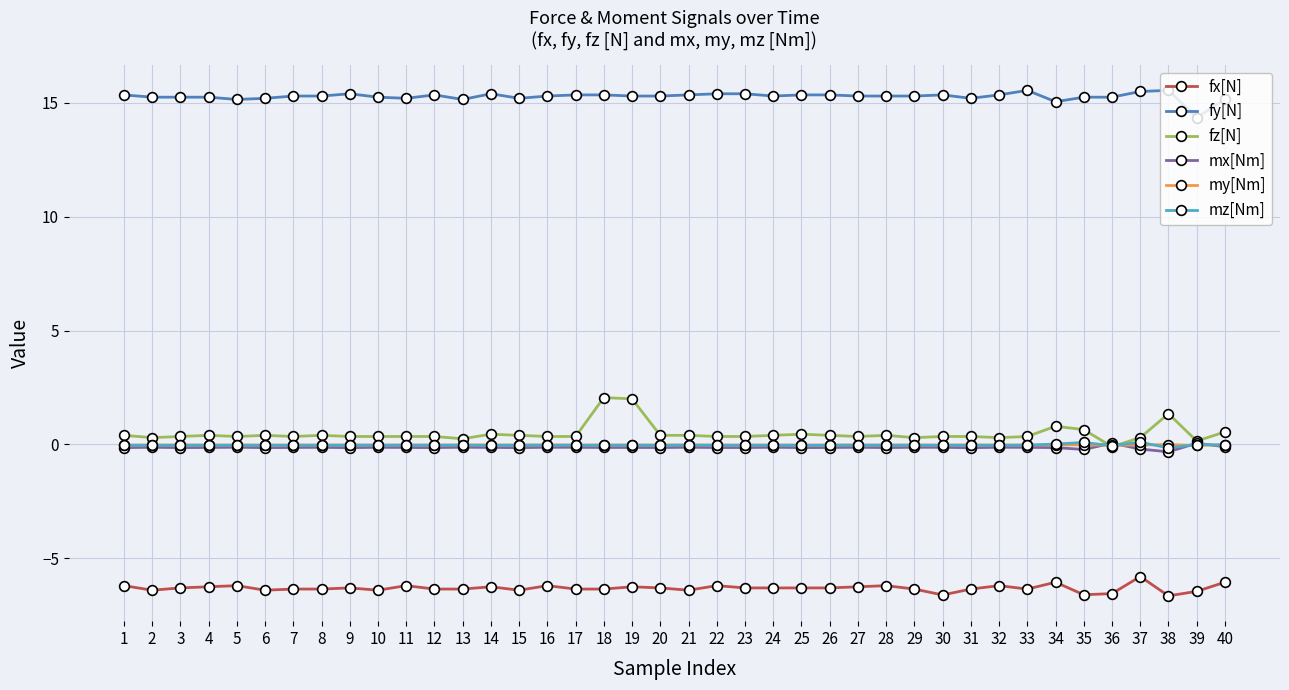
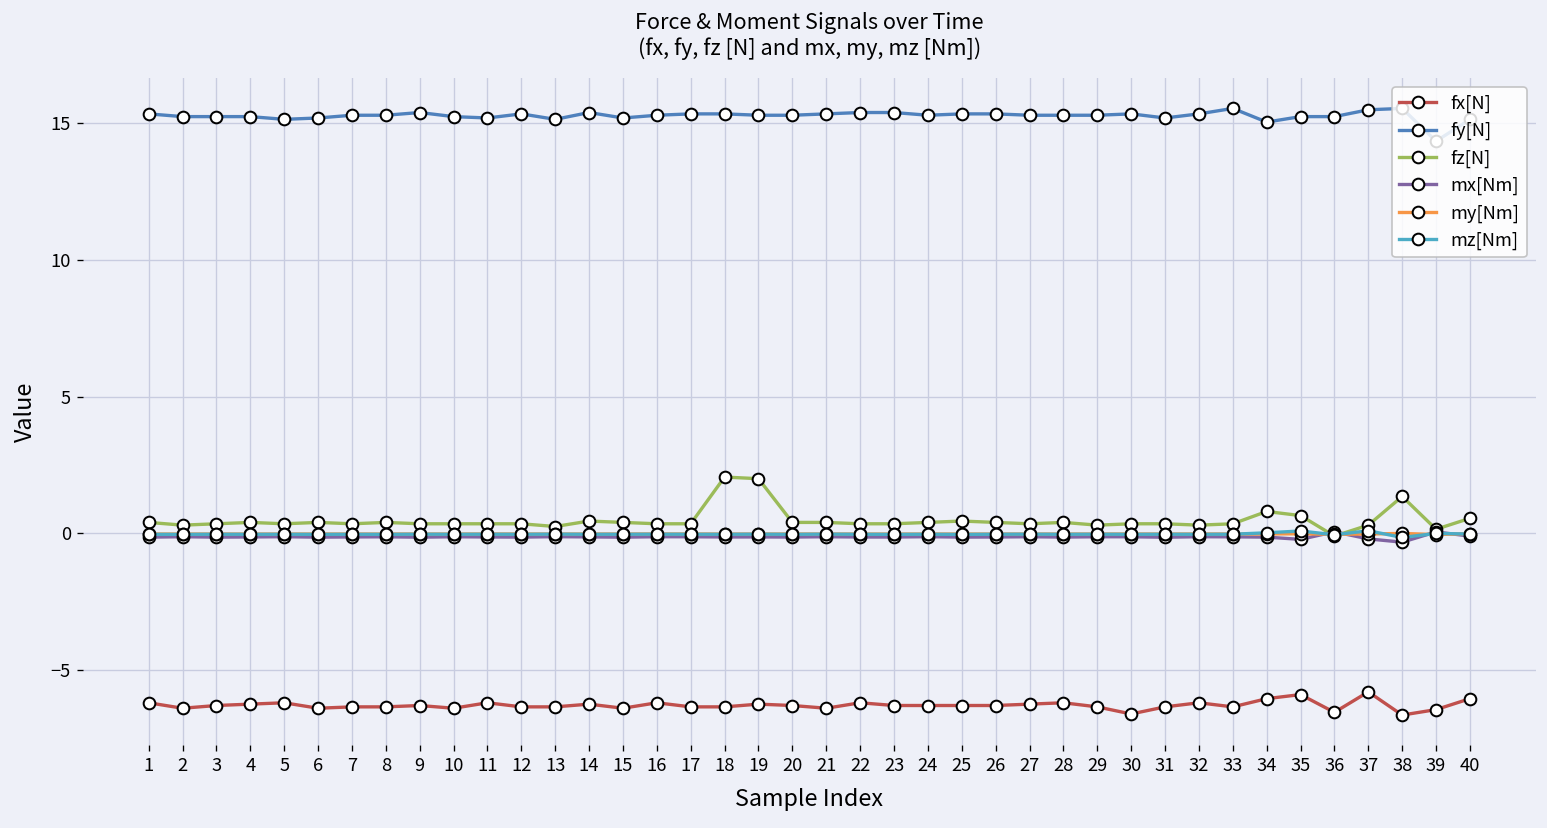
  {
    "fx[N]": {
      "1": -6.2,
      "2": -6.4,
      "3": -6.3,
      "4": -6.3,
      "5": -6.2,
      "6": -6.4,
      "7": -6.4,
      "8": -6.4,
      "9": -6.3,
      "10": -6.4,
      "11": -6.2,
      "12": -6.4,
      "13": -6.4,
      "14": -6.3,
      "15": -6.4,
      "16": -6.2,
      "17": -6.4,
      "18": -6.4,
      "19": -6.3,
      "20": -6.3,
      "21": -6.4,
      "22": -6.2,
      "23": -6.3,
      "24": -6.3,
      "25": -6.3,
      "26": -6.3,
      "27": -6.3,
      "28": -6.2,
      "29": -6.4,
      "30": -6.6,
      "31": -6.4,
      "32": -6.2,
      "33": -6.4,
      "34": -6.1,
-     "35": -6.6,
+     "35": -5.9,
      "36": -6.6,
      "37": -5.8,
      "38": -6.7,
      "39": -6.5,
      "40": -6.1
    },
    "fz[N]": {
      "1": 0.4,
      "2": 0.3,
      "3": 0.4,
      "4": 0.4,
      "5": 0.4,
      "6": 0.4,
      "7": 0.4,
      "8": 0.4,
      "9": 0.4,
      "10": 0.4,
      "11": 0.4,
      "12": 0.4,
      "13": 0.3,
      "14": 0.5,
      "15": 0.4,
      "16": 0.4,
      "17": 0.4,
      "18": 2.1,
      "19": 2.0,
      "20": 0.4,
      "21": 0.4,
      "22": 0.4,
      "23": 0.4,
      "24": 0.4,
      "25": 0.5,
      "26": 0.4,
      "27": 0.4,
      "28": 0.4,
      "29": 0.3,
      "30": 0.4,
      "31": 0.4,
      "32": 0.3,
      "33": 0.4,
      "34": 0.8,
      "35": 0.7,
      "37": 0.3,
      "38": 1.4,
      "40": 0.6
    },
    "mx[Nm]": {
      "34": -0.1,
      "35": -0.2,
      "37": -0.2,
      "38": -0.3
    },
    "my[Nm]": {
      "37": 0.0,
      "38": 0.0
    }
  }
